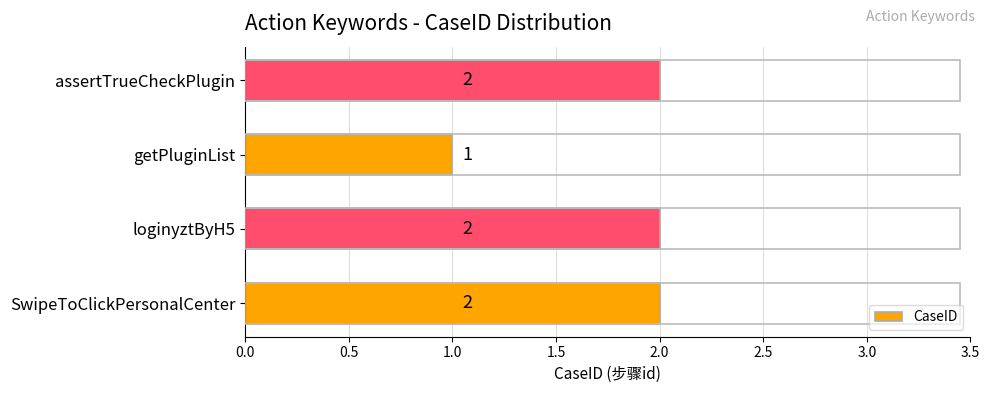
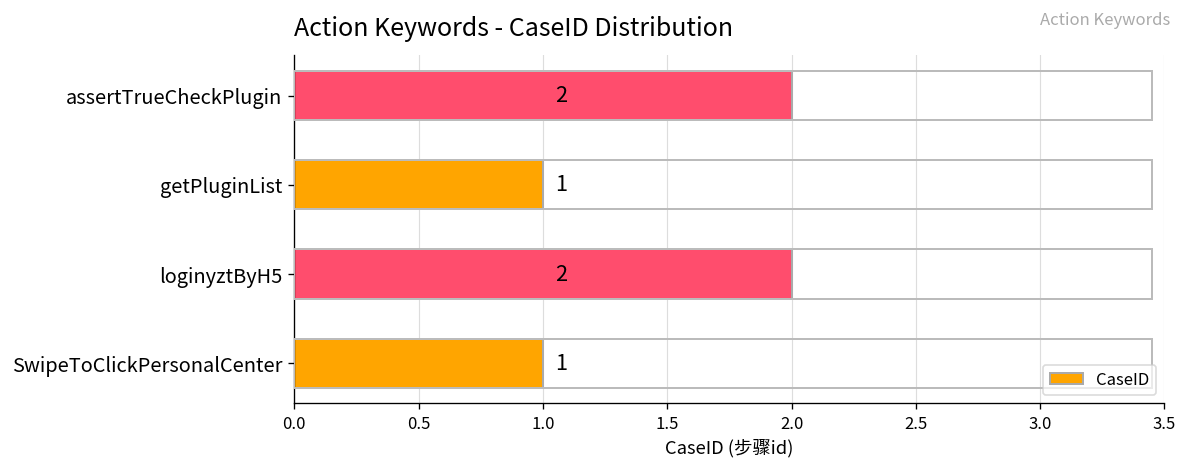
  {
    "assertTrueCheckPlugin": 2,
    "getPluginList": 1,
    "loginyztByH5": 2,
-   "SwipeToClickPersonalCenter": 2
+   "SwipeToClickPersonalCenter": 1
  }
